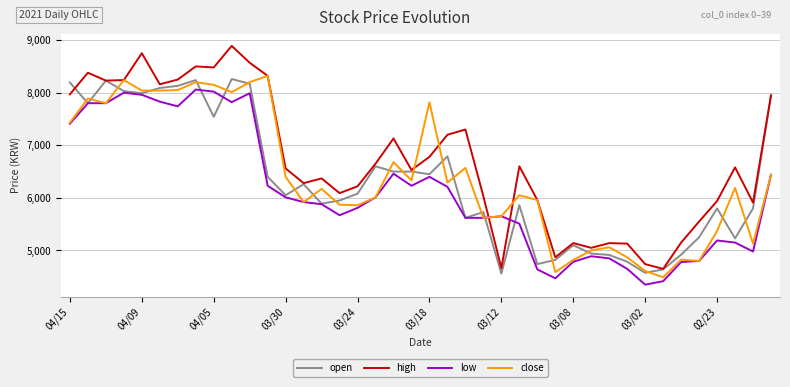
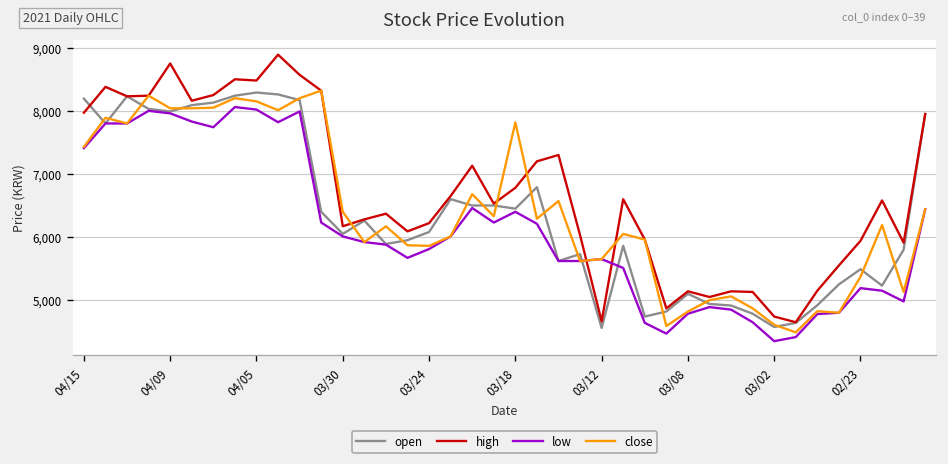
  {
    "open": {
      "04/15": "8,200",
-     "04/05": "7,500",
+     "04/05": "8,300",
      "03/24": "6,100",
      "03/18": "6,500",
      "03/12": "4,600",
-     "02/23": "5,800"
+     "02/23": "5,500"
    },
    "high": {
      "04/15": "8,000",
      "04/09": "8,800",
      "04/05": "8,500",
-     "03/30": "6,600",
+     "03/30": "6,200",
      "03/24": "6,200",
      "03/18": "6,800",
      "03/12": "4,700",
      "03/02": "4,700",
      "02/23": "5,900"
    },
    "low": {
      "04/05": "8,000",
      "03/24": "5,800",
      "03/18": "6,400",
      "03/02": "4,400",
      "02/23": "5,200"
    },
    "close": {
      "04/09": "8,000",
      "04/05": "8,200",
      "03/30": "6,400",
      "03/24": "5,900",
      "03/18": "7,800",
      "02/23": "5,400"
    }
  }
